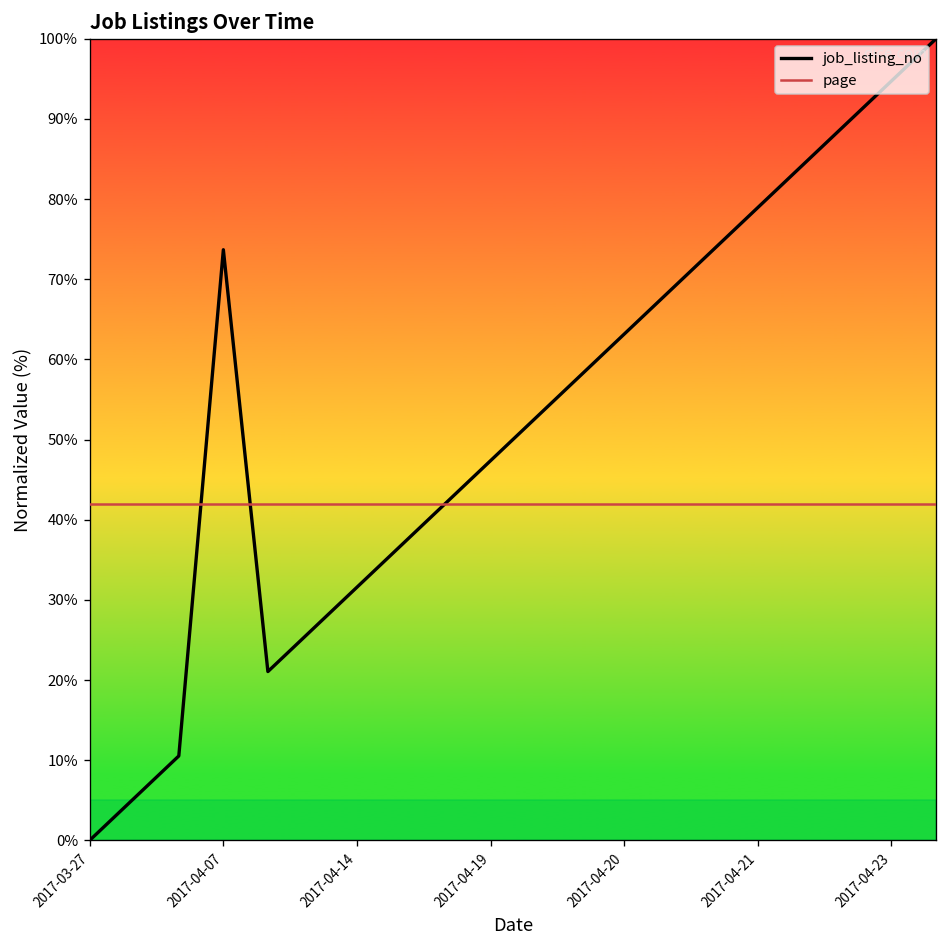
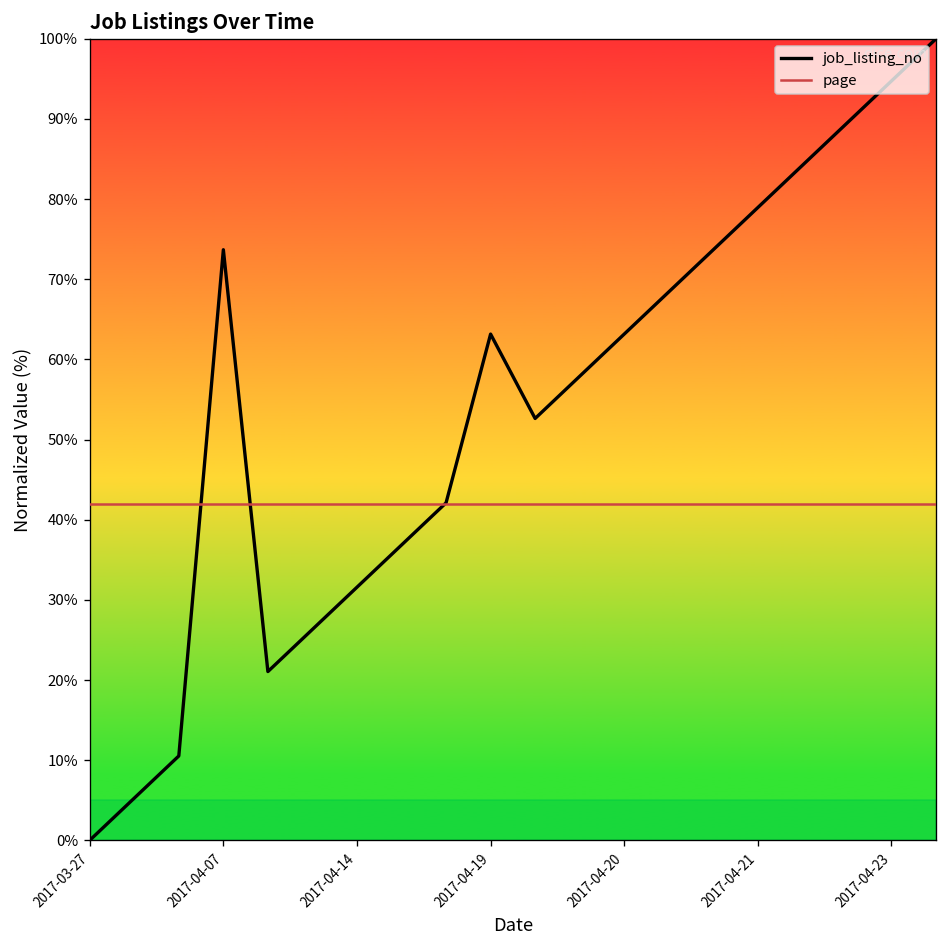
  {
    "job_listing_no": {
      "2017-04-07": "74%",
-     "2017-04-19": "47%"
+     "2017-04-19": "63%"
    },
    "page": {
      "2017-03-27": "42%",
      "2017-04-07": "42%",
      "2017-04-19": "42%"
    }
  }
